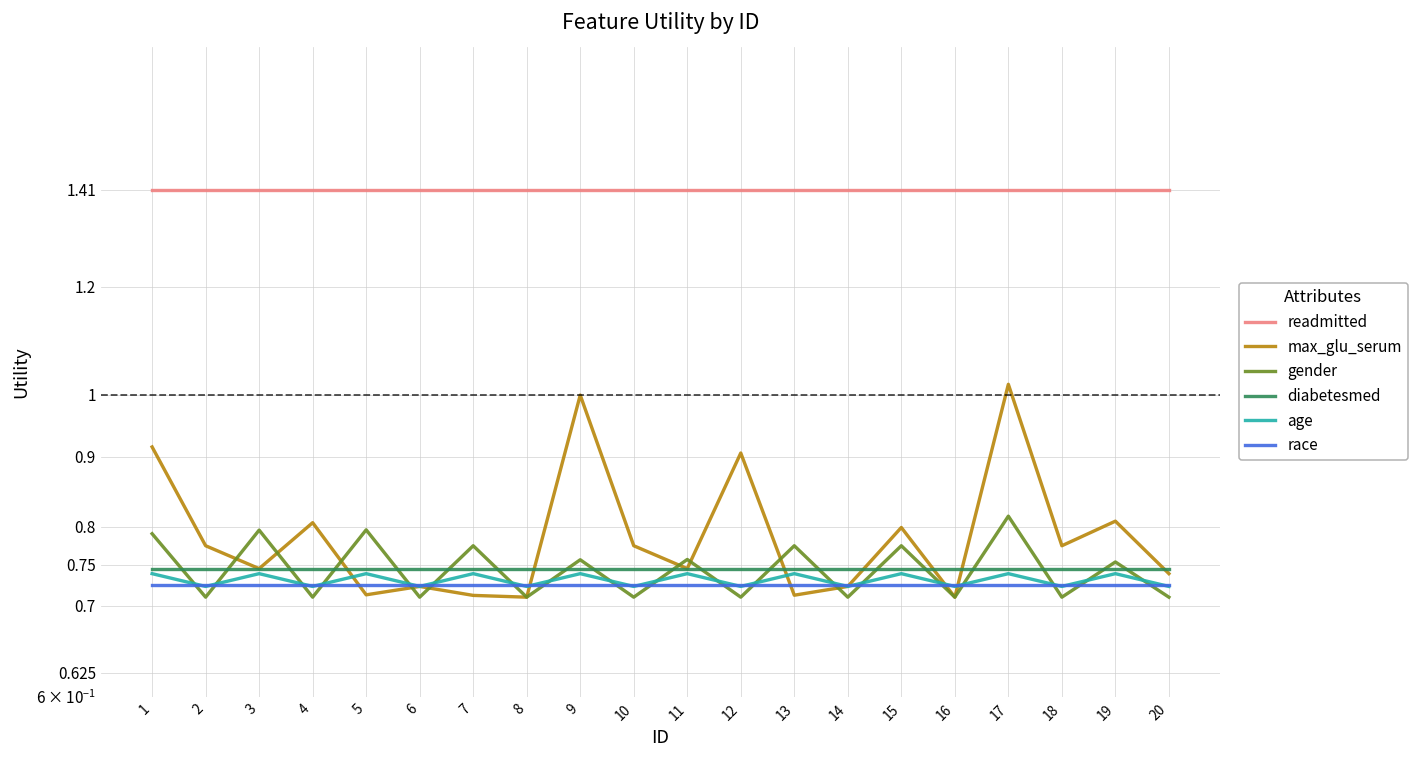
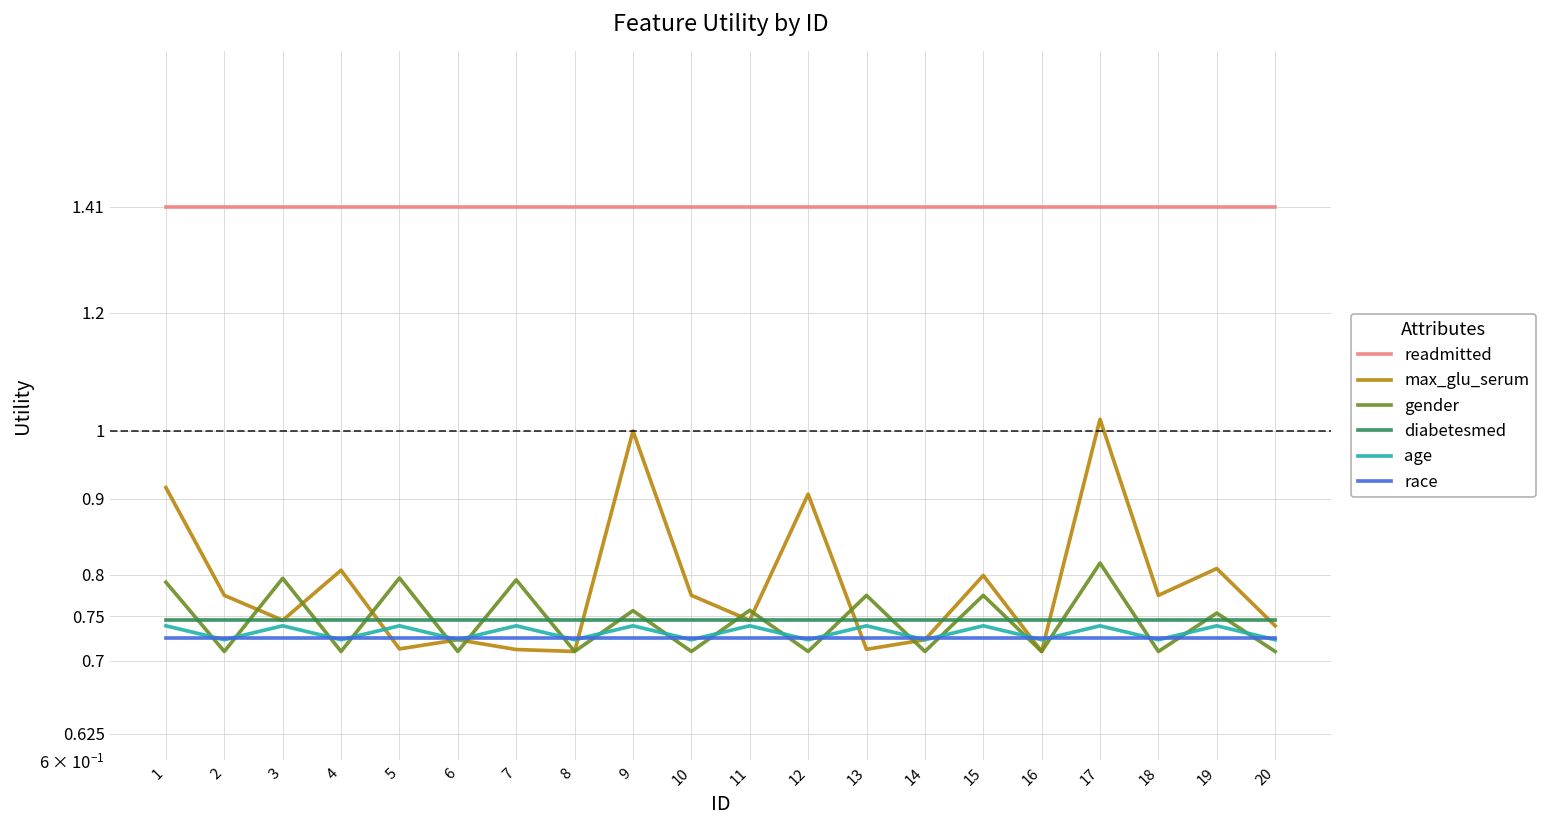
  {
    "readmitted": {
      "1": 1.41,
      "2": 1.41,
      "3": 1.41,
      "4": 1.41,
      "5": 1.41,
      "6": 1.41,
      "7": 1.41,
      "8": 1.41,
      "9": 1.41,
      "10": 1.41,
      "11": 1.41,
      "12": 1.41,
      "13": 1.41,
      "14": 1.41,
      "15": 1.41,
      "16": 1.41,
      "17": 1.41,
      "18": 1.41,
      "19": 1.41,
      "20": 1.41
    },
    "max_glu_serum": {
      "1": 0.92,
      "2": 0.77,
      "4": 0.81,
      "5": 0.71,
      "7": 0.71,
      "9": 1.00,
      "10": 0.77,
      "12": 0.91,
      "13": 0.71,
      "15": 0.80,
      "17": 1.02,
      "18": 0.77,
      "19": 0.81,
      "20": 0.74
    },
    "gender": {
      "1": 0.79,
      "2": 0.71,
      "3": 0.80,
      "4": 0.71,
      "5": 0.80,
      "6": 0.71,
-     "7": 0.77,
+     "7": 0.79,
      "9": 0.76,
      "10": 0.71,
      "11": 0.76,
      "12": 0.71,
      "13": 0.77,
      "14": 0.71,
      "15": 0.77,
      "17": 0.81,
      "18": 0.71,
      "19": 0.75,
      "20": 0.71
    },
    "diabetesmed": {
      "1": 0.75,
      "2": 0.75,
      "4": 0.75,
      "5": 0.75,
      "6": 0.75,
      "7": 0.75,
      "8": 0.75,
      "9": 0.75,
      "10": 0.75,
      "12": 0.75,
      "13": 0.75,
      "14": 0.75,
      "15": 0.75,
      "16": 0.75,
      "17": 0.75,
      "18": 0.75,
      "19": 0.75,
      "20": 0.75
    },
    "age": {
      "1": 0.74,
      "3": 0.74,
      "5": 0.74,
      "7": 0.74,
      "9": 0.74,
      "11": 0.74,
      "13": 0.74,
      "15": 0.74,
      "17": 0.74,
      "19": 0.74
    },
    "race": {
      "1": 0.72,
      "3": 0.72,
      "5": 0.72,
      "7": 0.72,
      "9": 0.72,
      "11": 0.72,
      "13": 0.72,
      "15": 0.72,
      "17": 0.72,
      "19": 0.72
    }
  }
